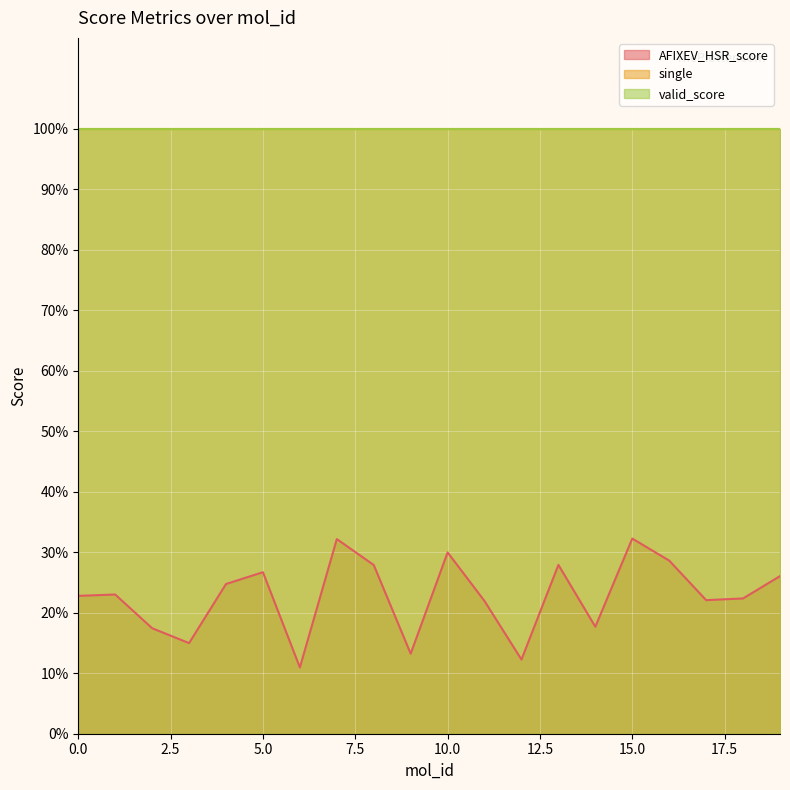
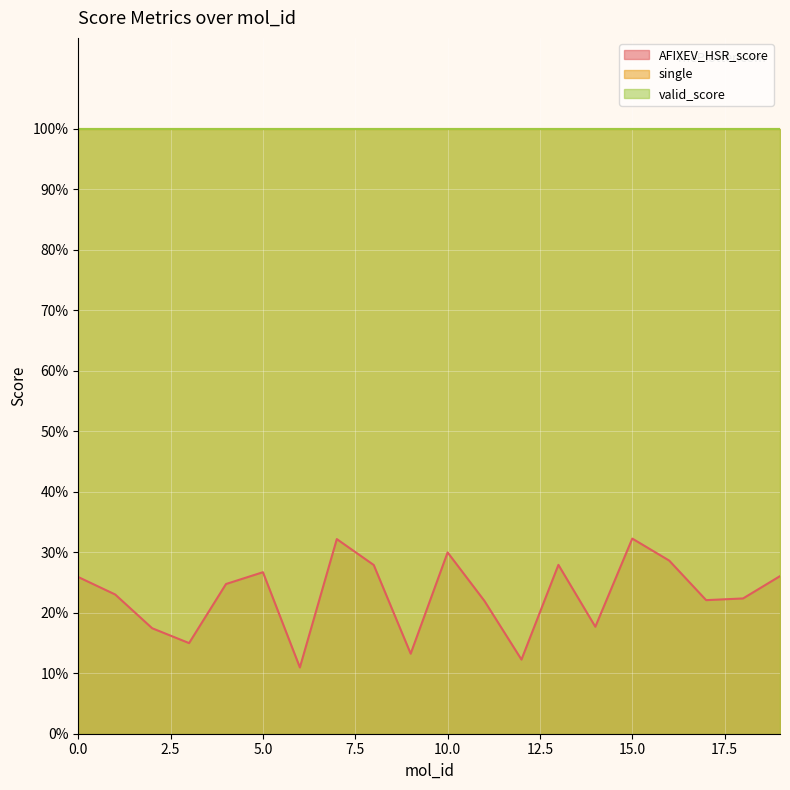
  {
    "AFIXEV_HSR_score": {
-     "0.0": "23%",
+     "0.0": "26%",
      "5.0": "27%",
      "10.0": "30%",
      "15.0": "32%"
    },
    "valid_score": {
      "0.0": "100%",
      "5.0": "100%",
      "10.0": "100%",
      "15.0": "100%"
    }
  }
